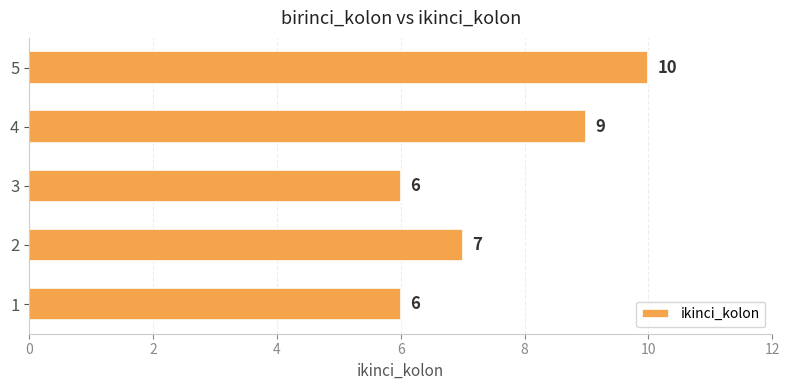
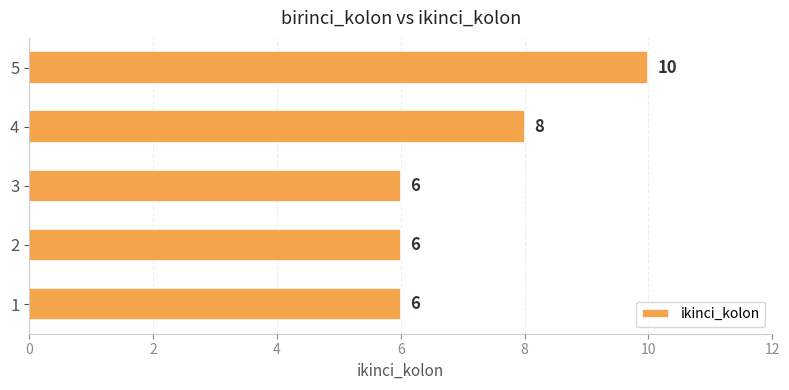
  {
    "5": 10,
-   "4": 9,
+   "4": 8,
    "3": 6,
-   "2": 7,
+   "2": 6,
    "1": 6
  }
